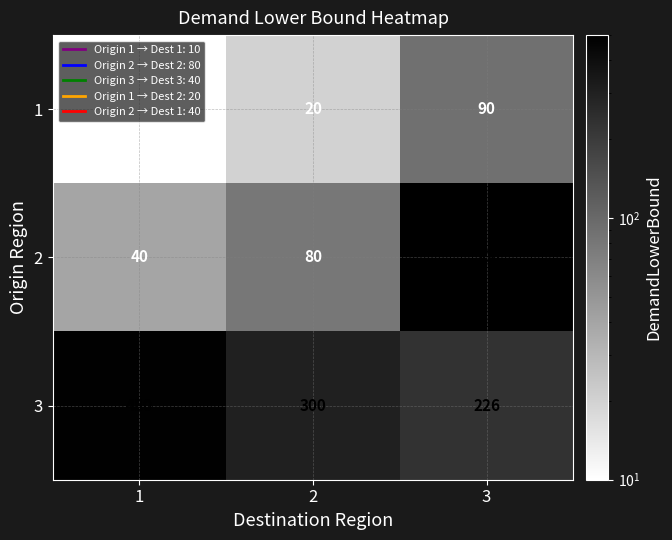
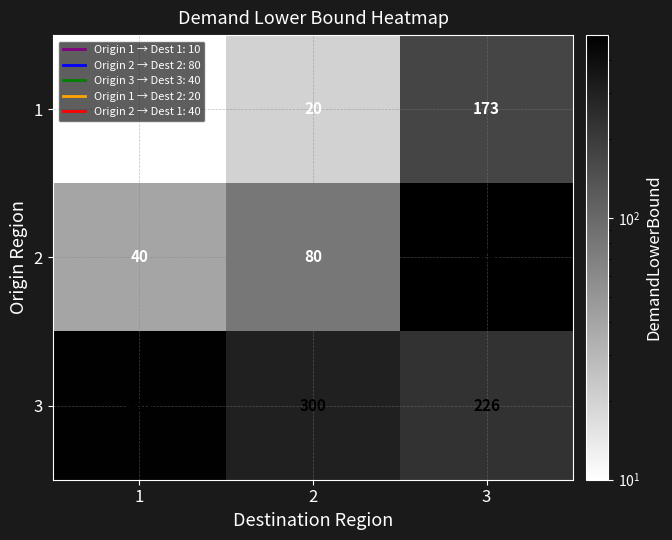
  {
    "1": {
-     "3": 90
+     "3": 173
    },
    "2": {
      "1": 40,
      "2": 80
    },
    "3": {
      "3": 226
    }
  }
